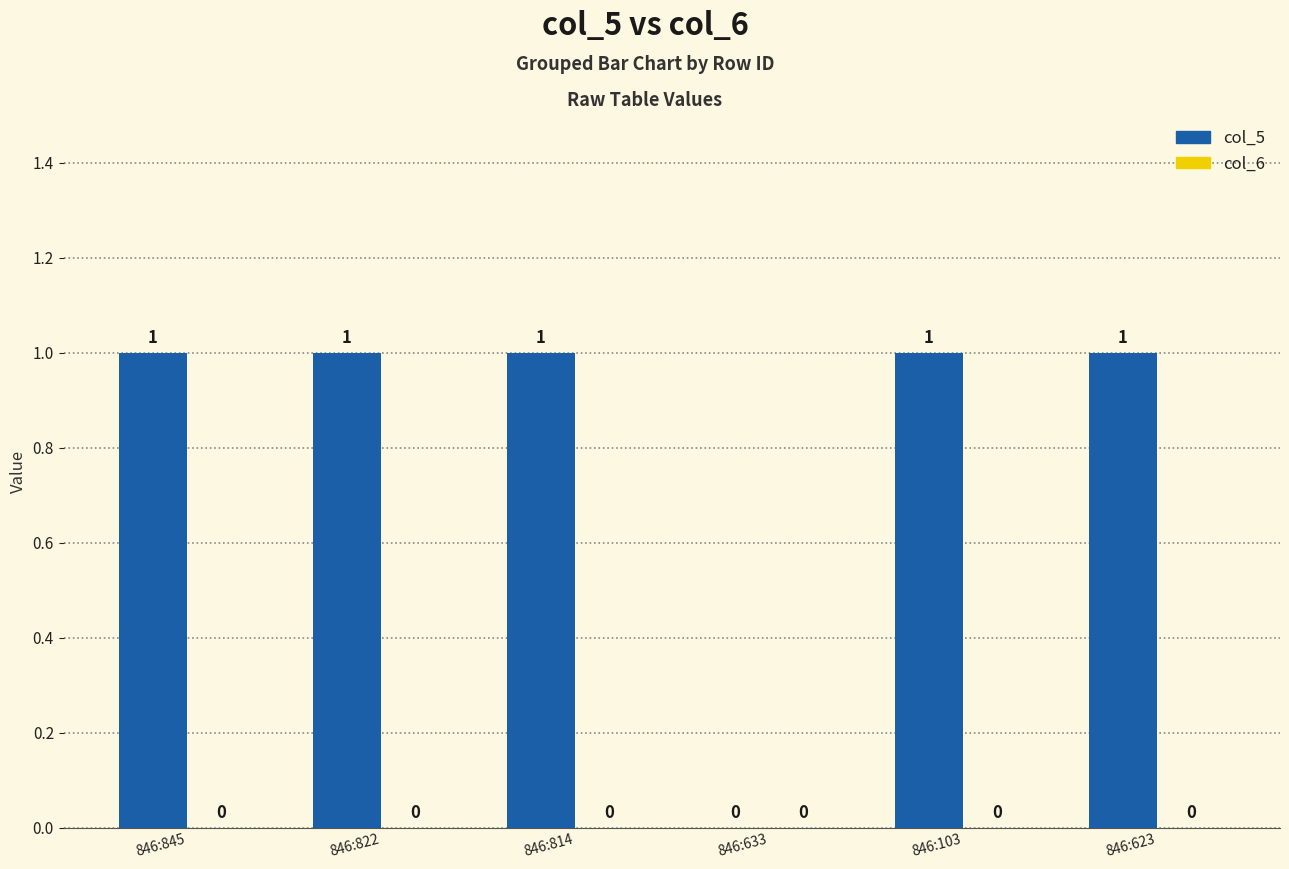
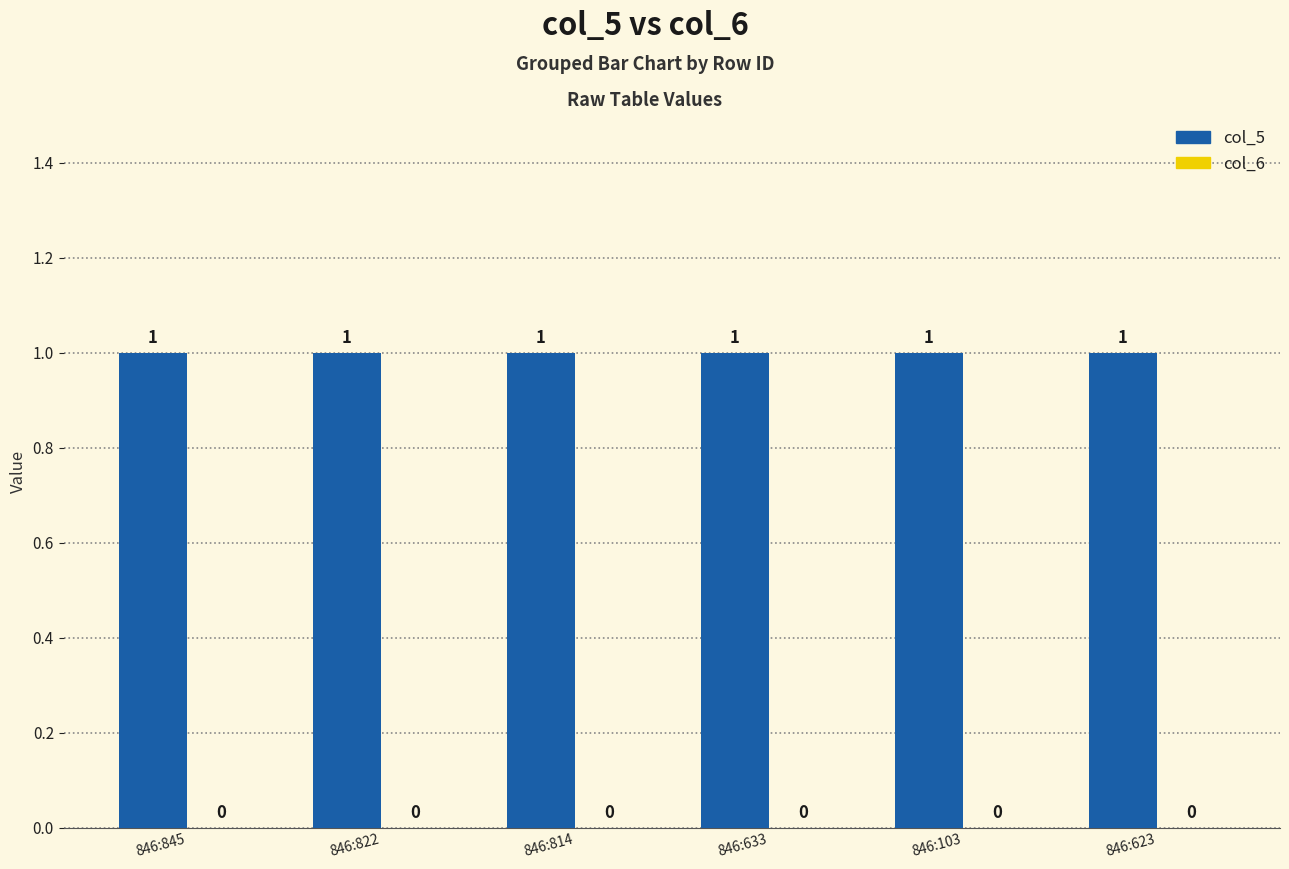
  {
    "col_5": {
      "846:845": 1,
      "846:822": 1,
      "846:814": 1,
-     "846:633": 0,
+     "846:633": 1,
      "846:103": 1,
      "846:623": 1
    },
    "col_6": {
      "846:845": 0,
      "846:822": 0,
      "846:814": 0,
      "846:633": 0,
      "846:103": 0,
      "846:623": 0
    }
  }
